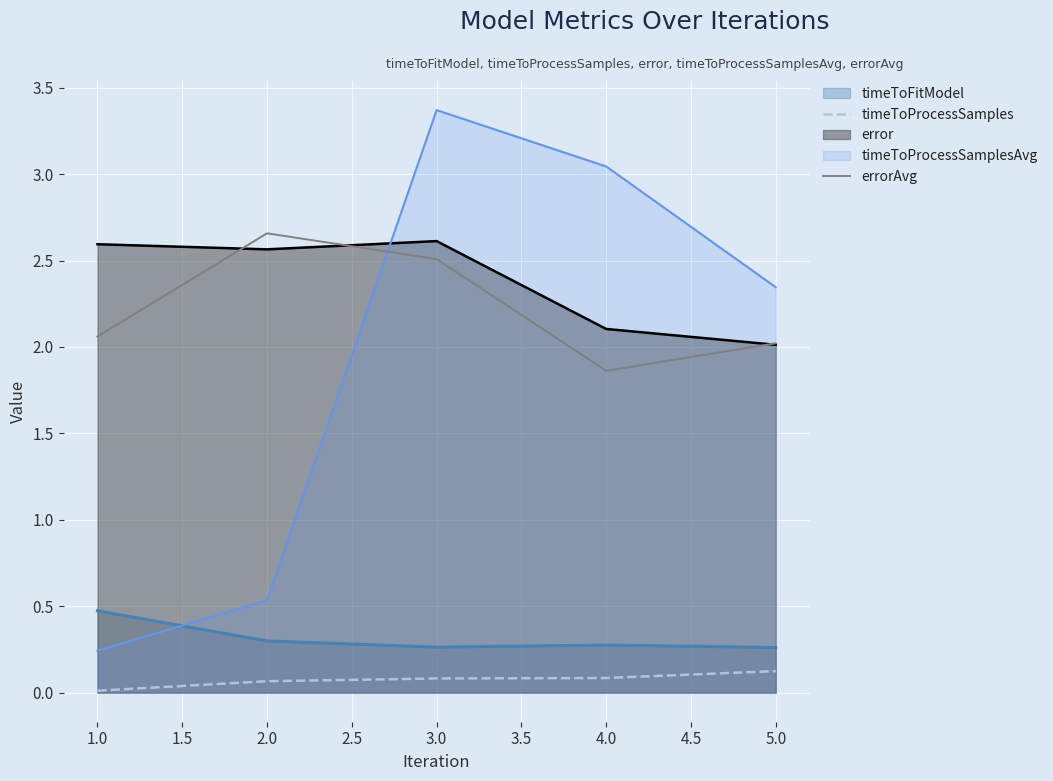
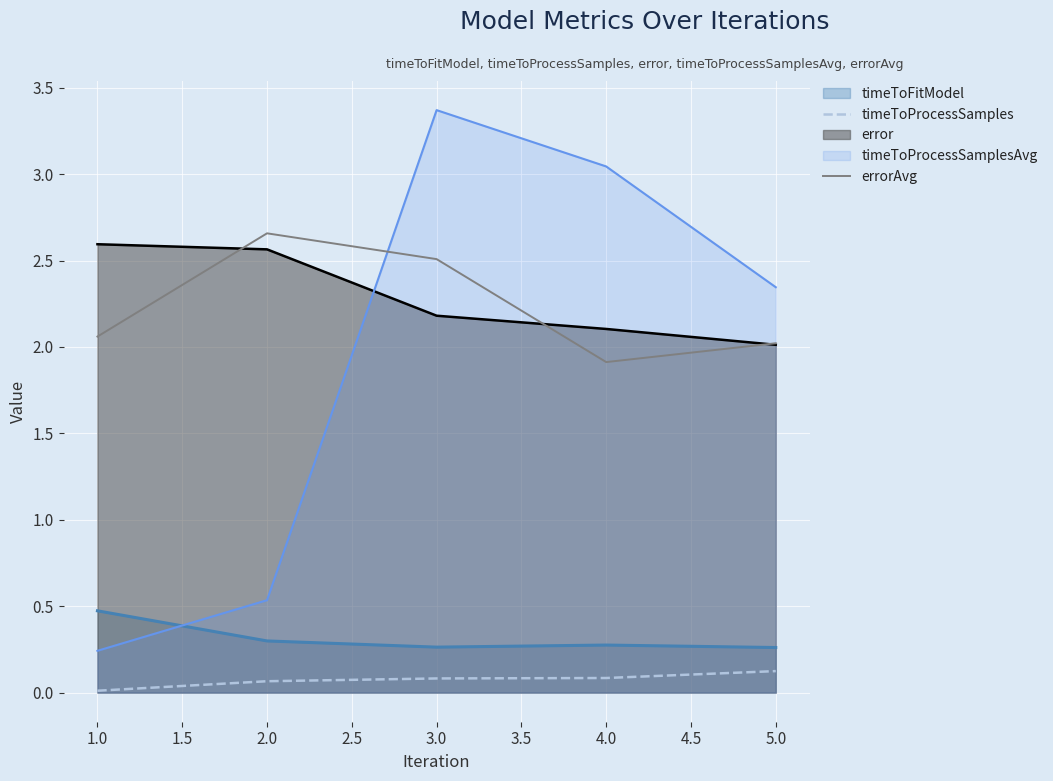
  {
    "error": {
      "1.0": 2.59,
      "2.0": 2.57,
-     "3.0": 2.61,
+     "3.0": 2.18,
      "4.0": 2.10
    },
    "errorAvg": {
      "1.0": 2.06,
      "2.0": 2.66,
      "3.0": 2.51,
-     "4.0": 1.86
+     "4.0": 1.91
    }
  }
